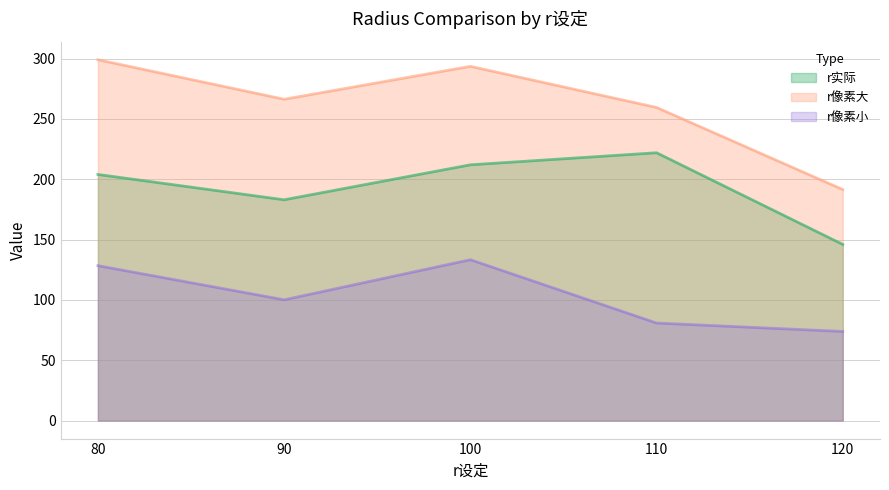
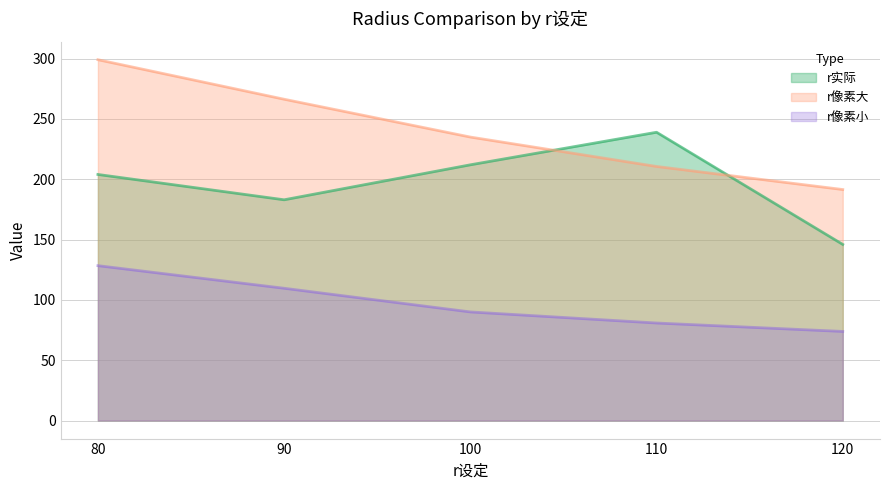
  {
    "r实际": {
      "80": 204,
      "90": 183,
      "100": 212,
-     "110": 222,
+     "110": 239,
      "120": 146
    },
    "r像素大": {
      "80": 299,
      "90": 266,
-     "100": 294,
-     "110": 260,
+     "100": 235,
+     "110": 211,
      "120": 192
    },
    "r像素小": {
      "80": 128,
-     "90": 100,
-     "100": 133,
+     "90": 110,
+     "100": 90,
      "110": 81,
      "120": 74
    }
  }
